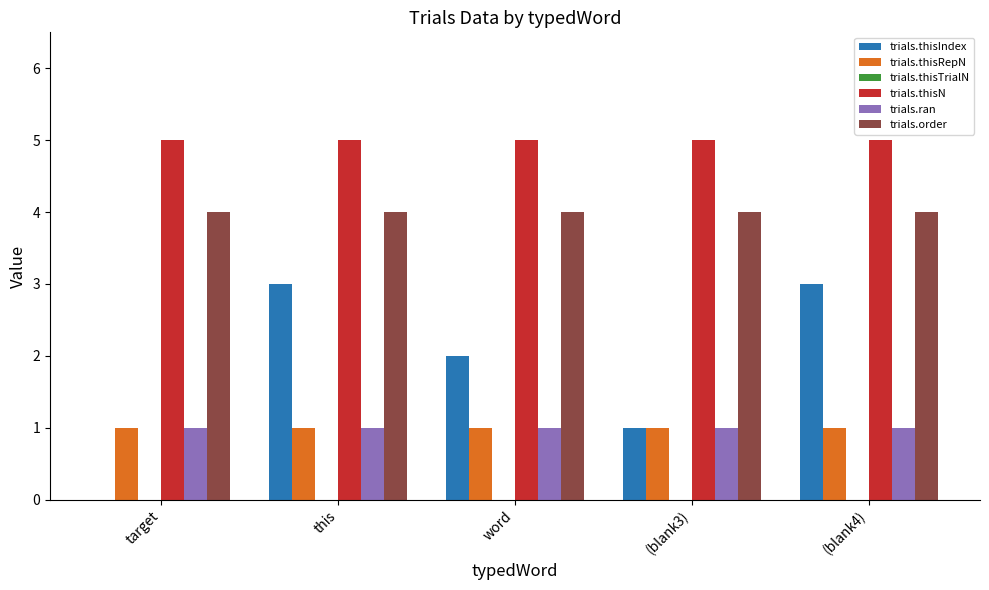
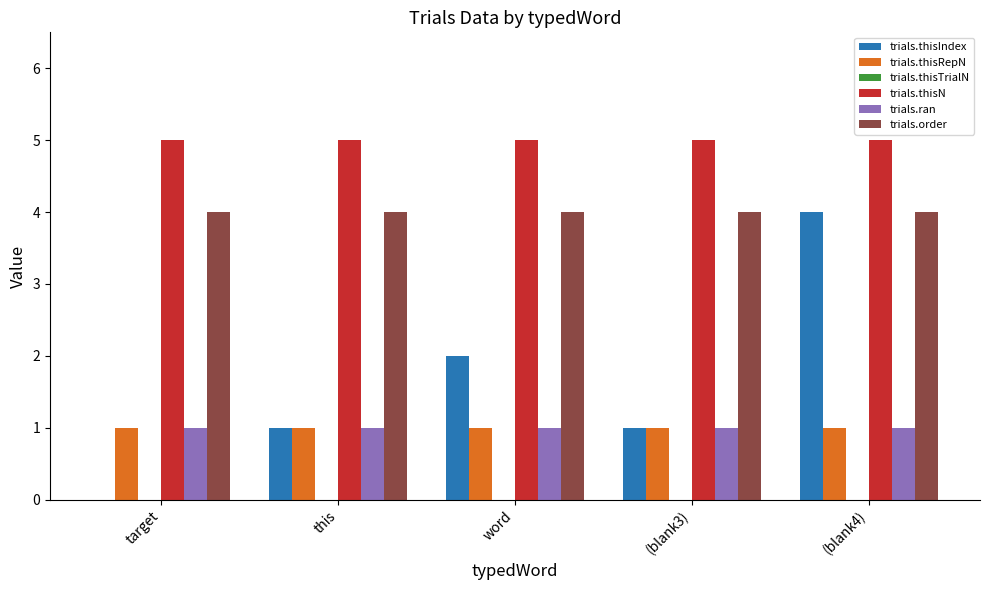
  {
    "trials.thisIndex": {
      "target": 0,
-     "this": 3,
+     "this": 1,
      "word": 2,
      "(blank3)": 1,
-     "(blank4)": 3
+     "(blank4)": 4
    },
    "trials.thisRepN": {
      "target": 1,
      "this": 1,
      "word": 1,
      "(blank3)": 1,
      "(blank4)": 1
    },
    "trials.thisTrialN": {
      "target": 0,
      "this": 0,
      "word": 0,
      "(blank3)": 0,
      "(blank4)": 0
    },
    "trials.thisN": {
      "target": 5,
      "this": 5,
      "word": 5,
      "(blank3)": 5,
      "(blank4)": 5
    },
    "trials.ran": {
      "target": 1,
      "this": 1,
      "word": 1,
      "(blank3)": 1,
      "(blank4)": 1
    },
    "trials.order": {
      "target": 4,
      "this": 4,
      "word": 4,
      "(blank3)": 4,
      "(blank4)": 4
    }
  }
